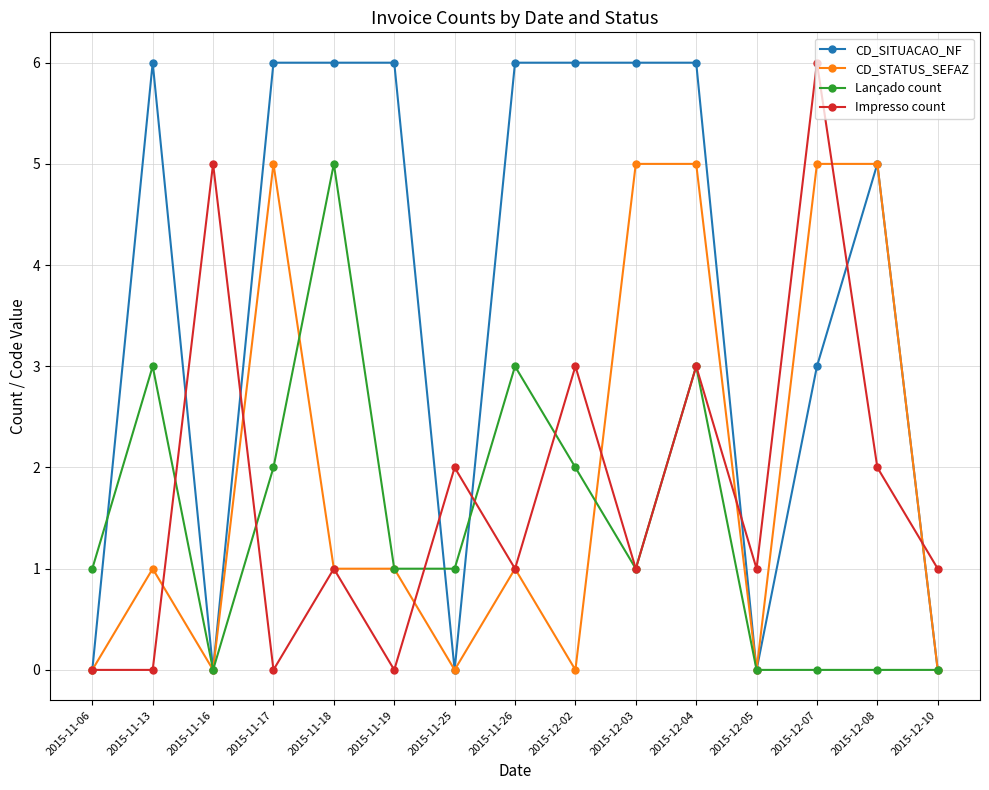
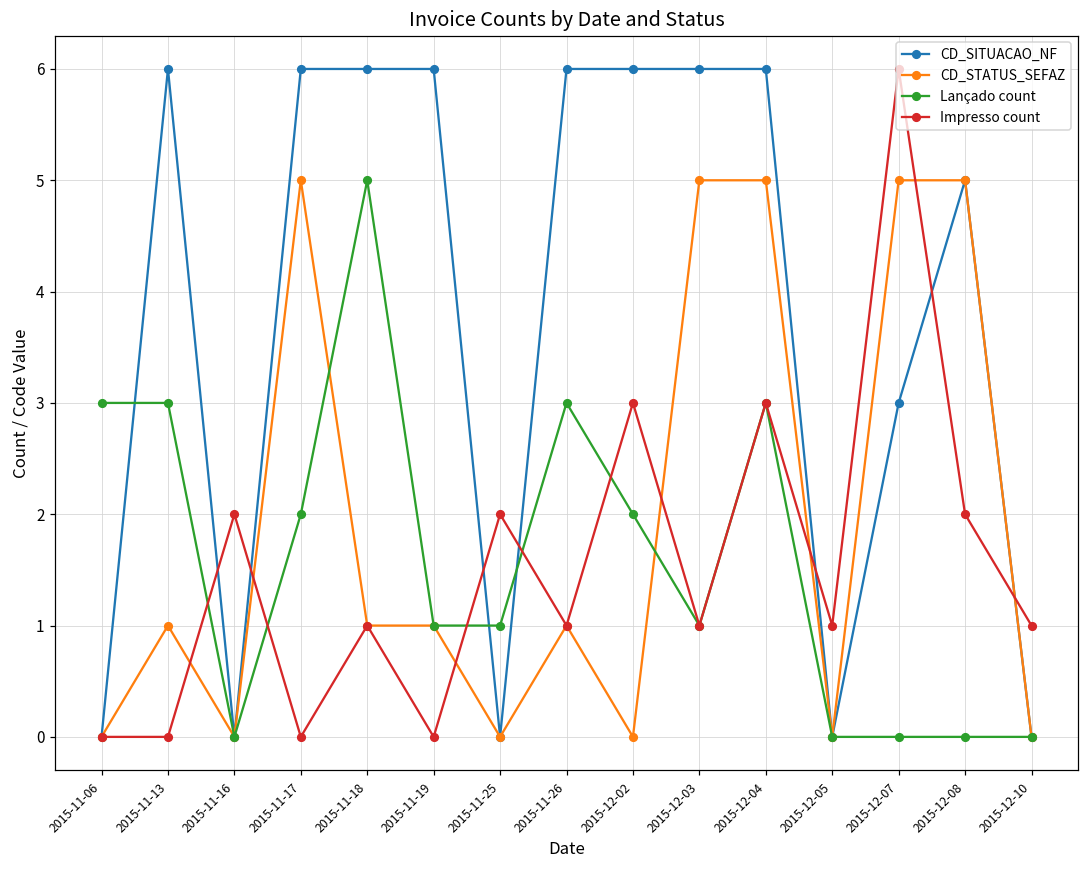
  {
    "CD_SITUACAO_NF": {
      "2015-11-13": 6,
      "2015-11-17": 6,
      "2015-11-18": 6,
      "2015-11-19": 6,
      "2015-11-26": 6,
      "2015-12-02": 6,
      "2015-12-03": 6,
      "2015-12-04": 6,
      "2015-12-07": 3
    },
    "CD_STATUS_SEFAZ": {
      "2015-11-13": 1,
      "2015-11-17": 5,
      "2015-12-02": 0,
      "2015-12-03": 5,
      "2015-12-04": 5,
      "2015-12-07": 5
    },
    "Lançado count": {
-     "2015-11-06": 1,
+     "2015-11-06": 3,
      "2015-11-13": 3,
      "2015-11-17": 2,
      "2015-11-18": 5,
      "2015-11-25": 1,
      "2015-11-26": 3,
      "2015-12-02": 2,
      "2015-12-07": 0,
      "2015-12-08": 0
    },
    "Impresso count": {
      "2015-11-13": 0,
-     "2015-11-16": 5,
+     "2015-11-16": 2,
      "2015-11-17": 0,
      "2015-11-19": 0,
      "2015-11-25": 2,
      "2015-12-02": 3,
      "2015-12-05": 1,
      "2015-12-08": 2,
      "2015-12-10": 1
    }
  }
